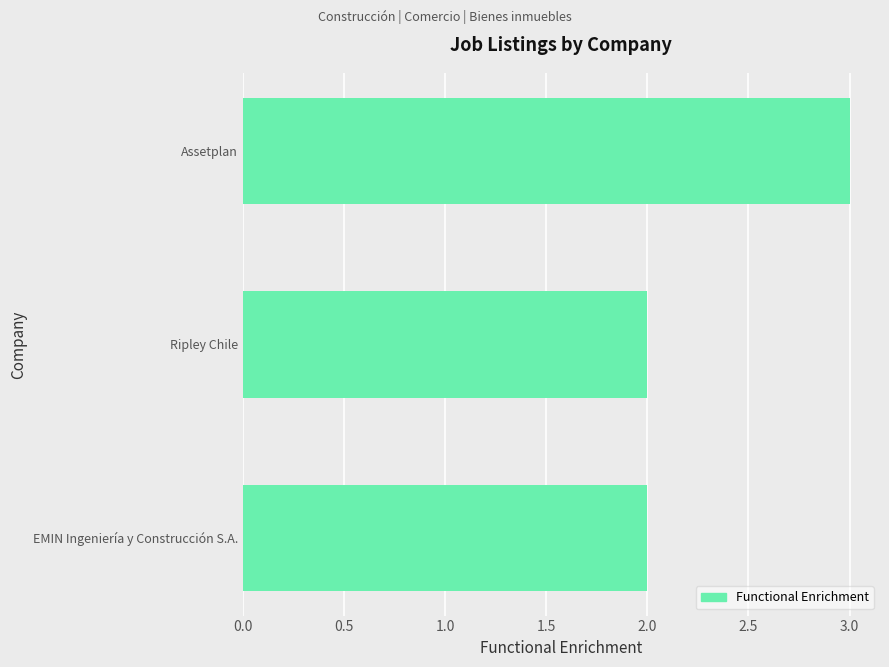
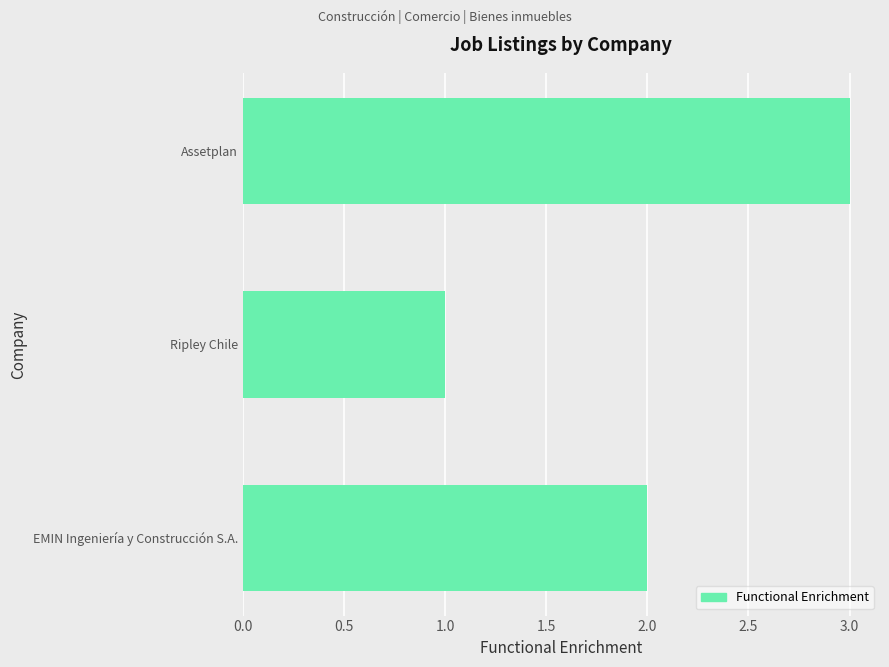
  {
    "Assetplan": 3,
-   "Ripley Chile": 2,
+   "Ripley Chile": 1,
    "EMIN Ingeniería y Construcción S.A.": 2
  }
